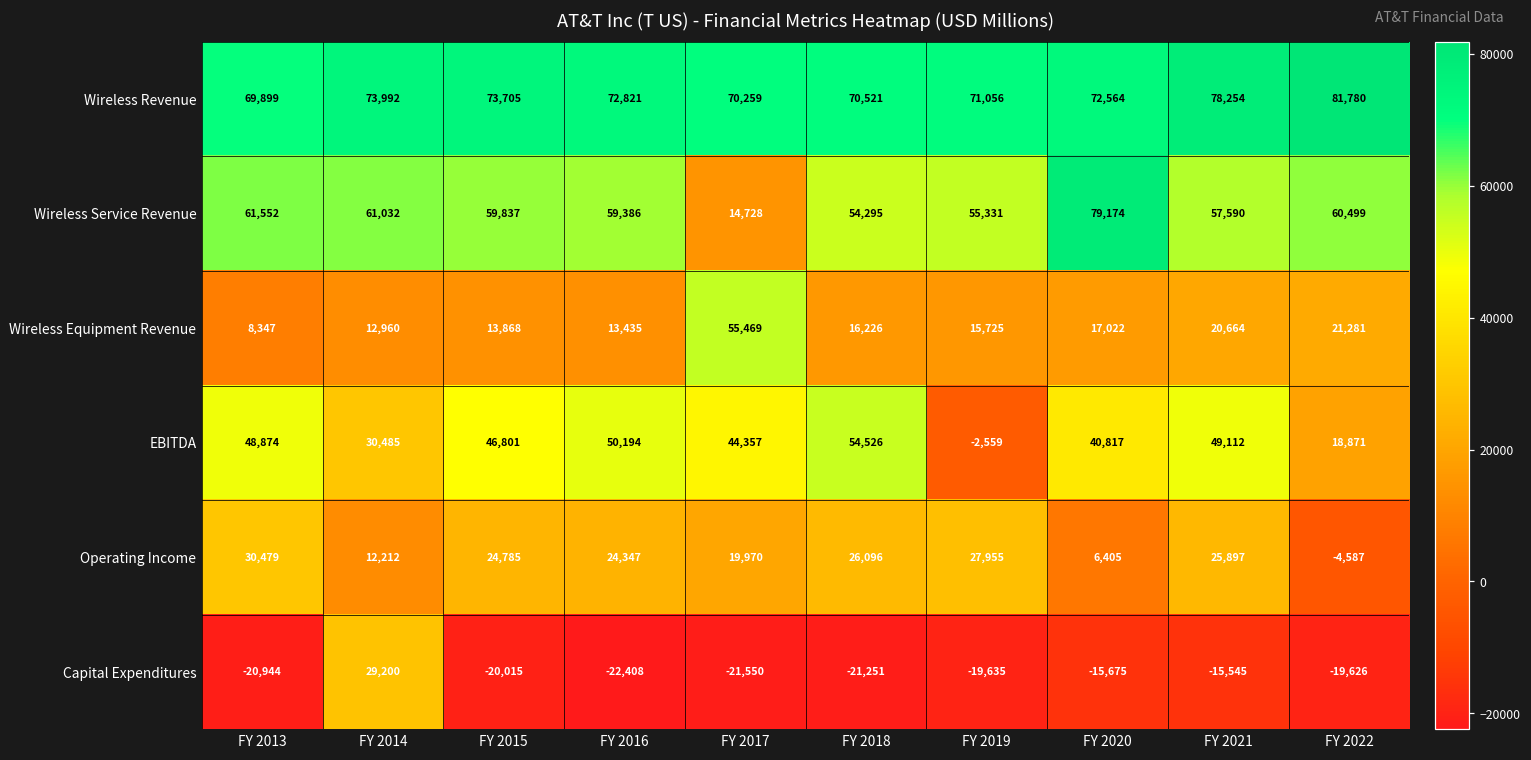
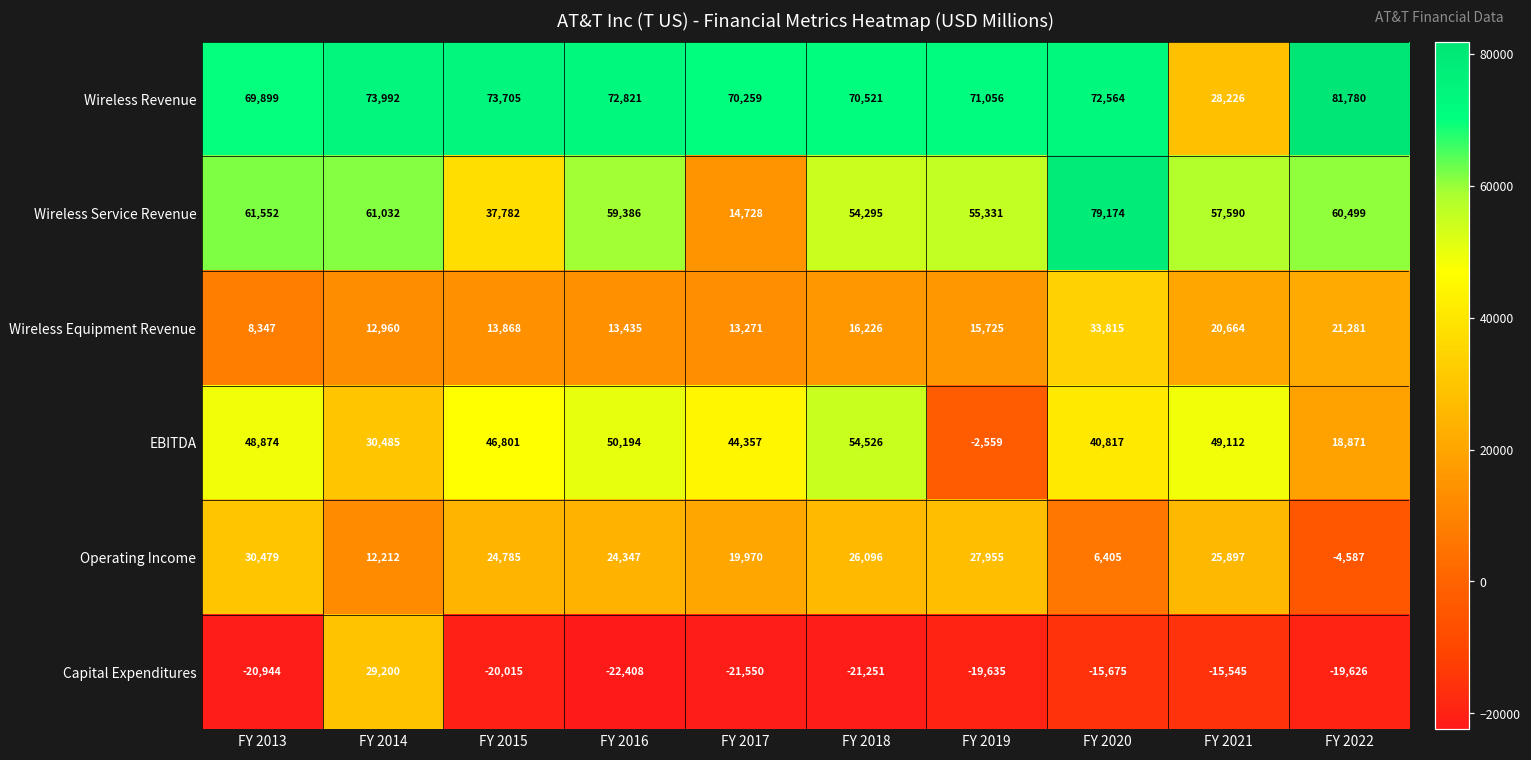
  {
    "Wireless Revenue": {
      "FY 2013": "69,899",
      "FY 2014": "73,992",
      "FY 2015": "73,705",
      "FY 2016": "72,821",
      "FY 2017": "70,259",
      "FY 2018": "70,521",
      "FY 2019": "71,056",
      "FY 2020": "72,564",
-     "FY 2021": "78,254",
+     "FY 2021": "28,226",
      "FY 2022": "81,780"
    },
    "Wireless Service Revenue": {
      "FY 2013": "61,552",
      "FY 2014": "61,032",
-     "FY 2015": "59,837",
+     "FY 2015": "37,782",
      "FY 2016": "59,386",
      "FY 2017": "14,728",
      "FY 2018": "54,295",
      "FY 2019": "55,331",
      "FY 2020": "79,174",
      "FY 2021": "57,590",
      "FY 2022": "60,499"
    },
    "Wireless Equipment Revenue": {
      "FY 2013": "8,347",
      "FY 2014": "12,960",
      "FY 2015": "13,868",
      "FY 2016": "13,435",
-     "FY 2017": "55,469",
+     "FY 2017": "13,271",
      "FY 2018": "16,226",
      "FY 2019": "15,725",
-     "FY 2020": "17,022",
+     "FY 2020": "33,815",
      "FY 2021": "20,664",
      "FY 2022": "21,281"
    },
    "EBITDA": {
      "FY 2013": "48,874",
      "FY 2014": "30,485",
      "FY 2015": "46,801",
      "FY 2016": "50,194",
      "FY 2017": "44,357",
      "FY 2018": "54,526",
      "FY 2019": "-2,559",
      "FY 2020": "40,817",
      "FY 2021": "49,112",
      "FY 2022": "18,871"
    },
    "Operating Income": {
      "FY 2013": "30,479",
      "FY 2014": "12,212",
      "FY 2015": "24,785",
      "FY 2016": "24,347",
      "FY 2017": "19,970",
      "FY 2018": "26,096",
      "FY 2019": "27,955",
      "FY 2020": "6,405",
      "FY 2021": "25,897",
      "FY 2022": "-4,587"
    },
    "Capital Expenditures": {
      "FY 2013": "-20,944",
      "FY 2014": "29,200",
      "FY 2015": "-20,015",
      "FY 2016": "-22,408",
      "FY 2017": "-21,550",
      "FY 2018": "-21,251",
      "FY 2019": "-19,635",
      "FY 2020": "-15,675",
      "FY 2021": "-15,545",
      "FY 2022": "-19,626"
    }
  }
